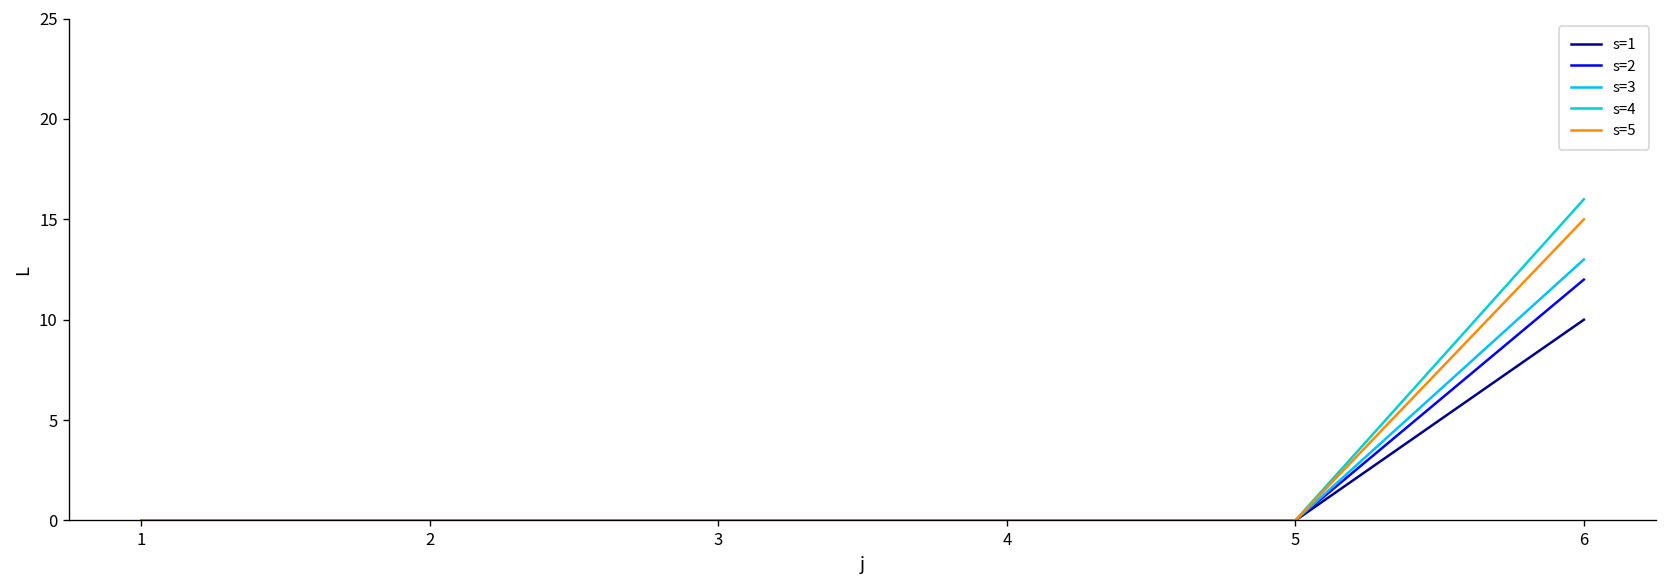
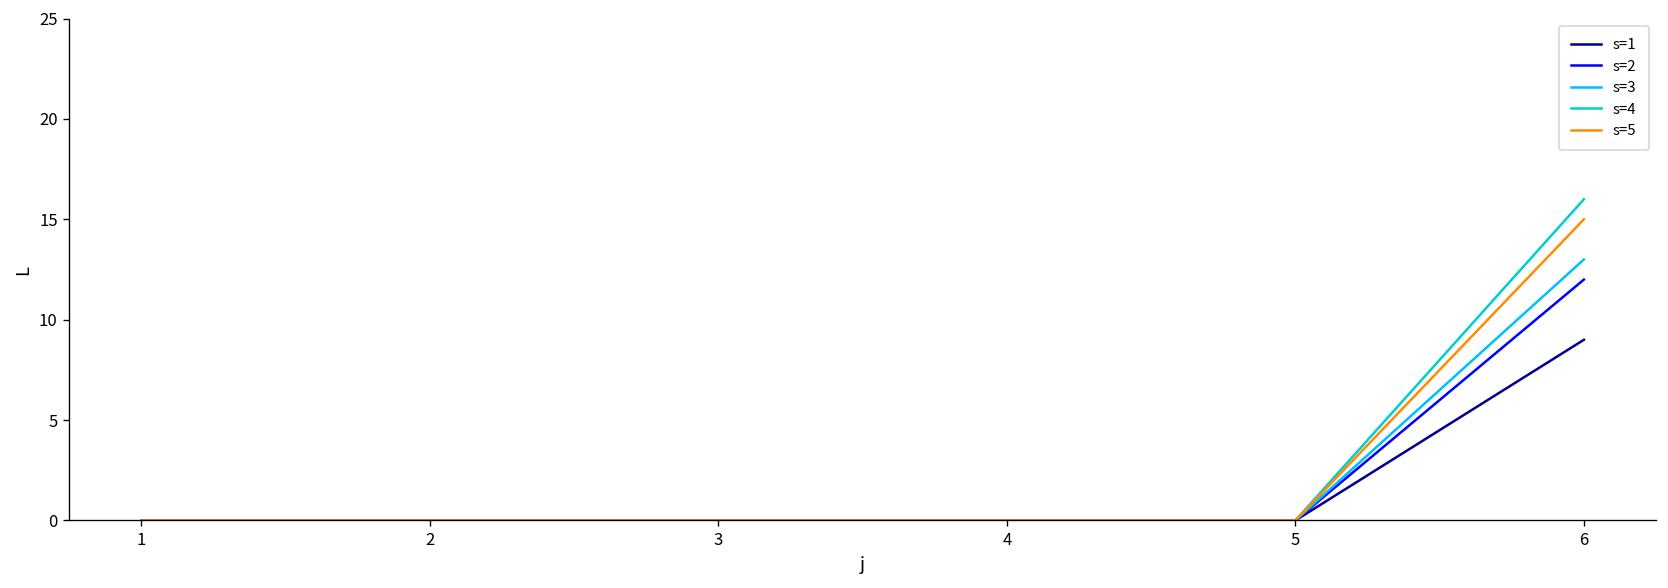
  {
    "s=1": {
-     "6": 10
+     "6": 9
    },
    "s=2": {
      "6": 12
    },
    "s=5": {
      "6": 15
    }
  }
